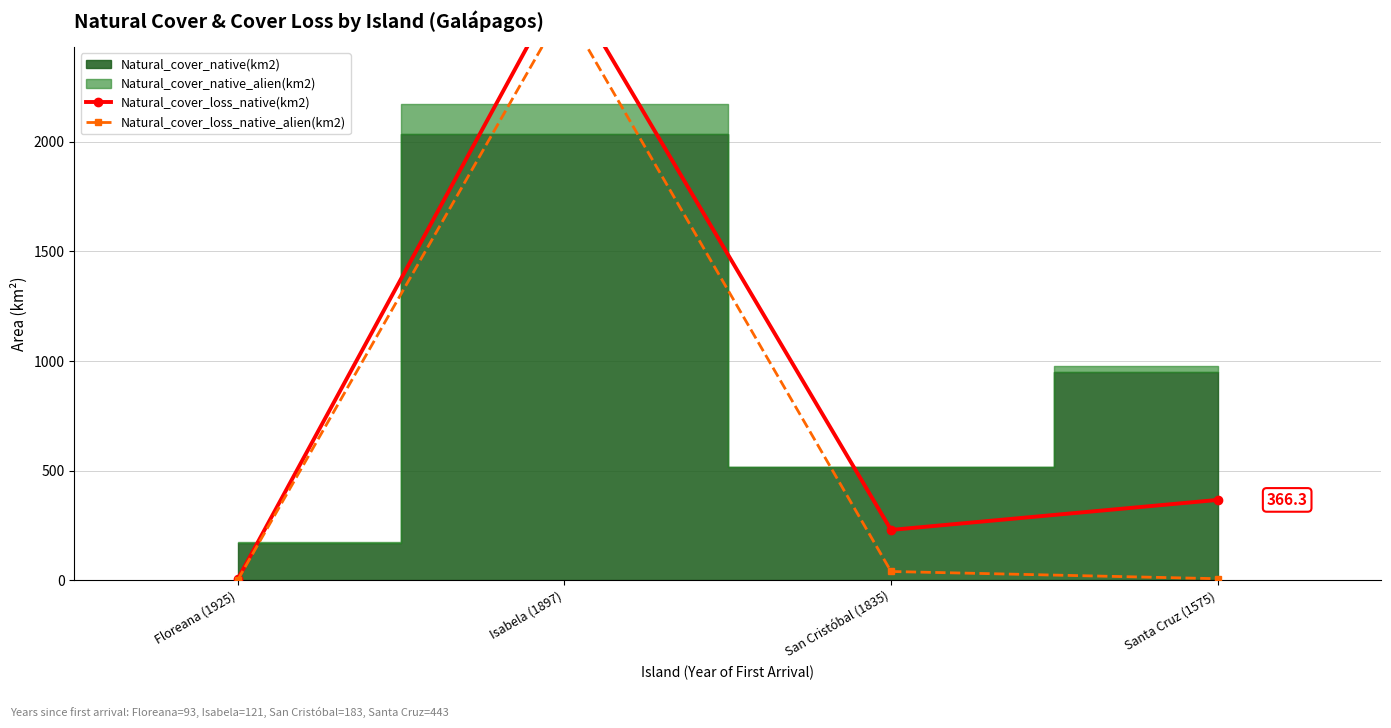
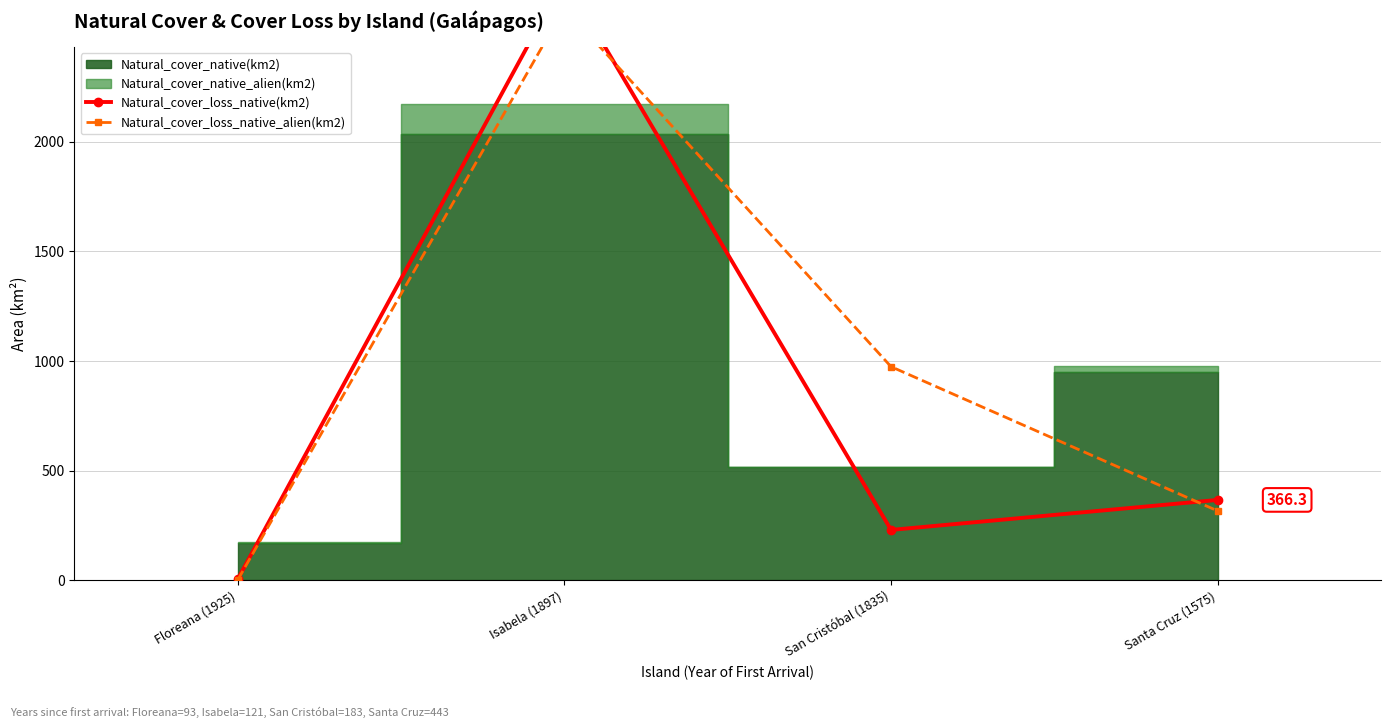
  {
    "Natural_cover_loss_native(km2)": {
      "San Cristóbal (1835)": 230,
      "Santa Cruz (1575)": 370
    },
    "Natural_cover_loss_native_alien(km2)": {
-     "San Cristóbal (1835)": 40,
-     "Santa Cruz (1575)": 10
+     "San Cristóbal (1835)": 970,
+     "Santa Cruz (1575)": 320
    }
  }
